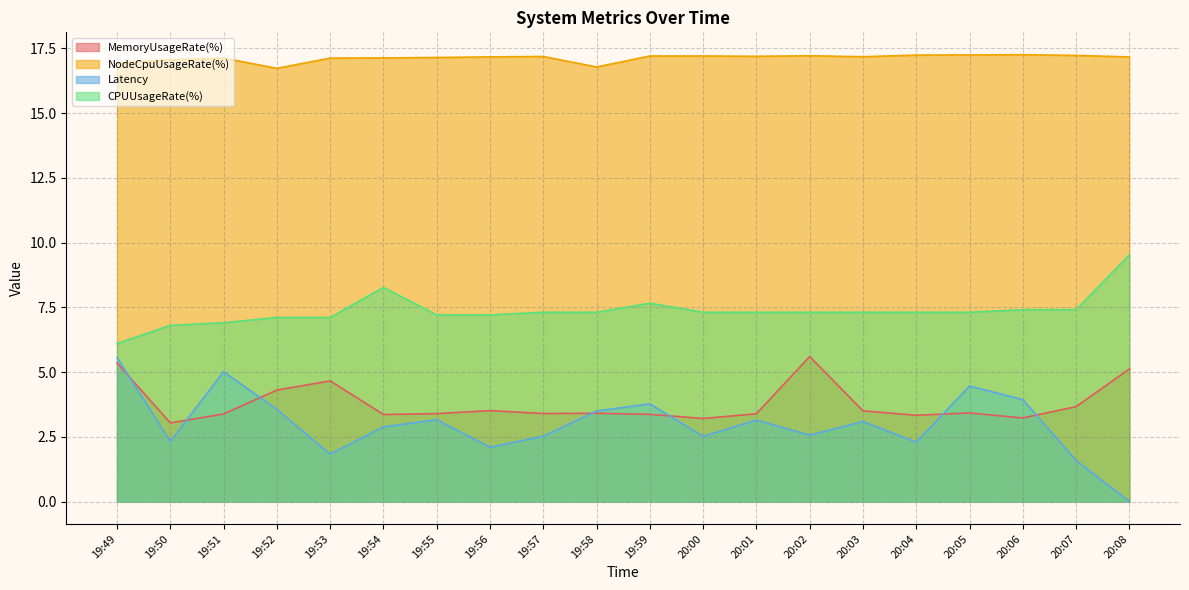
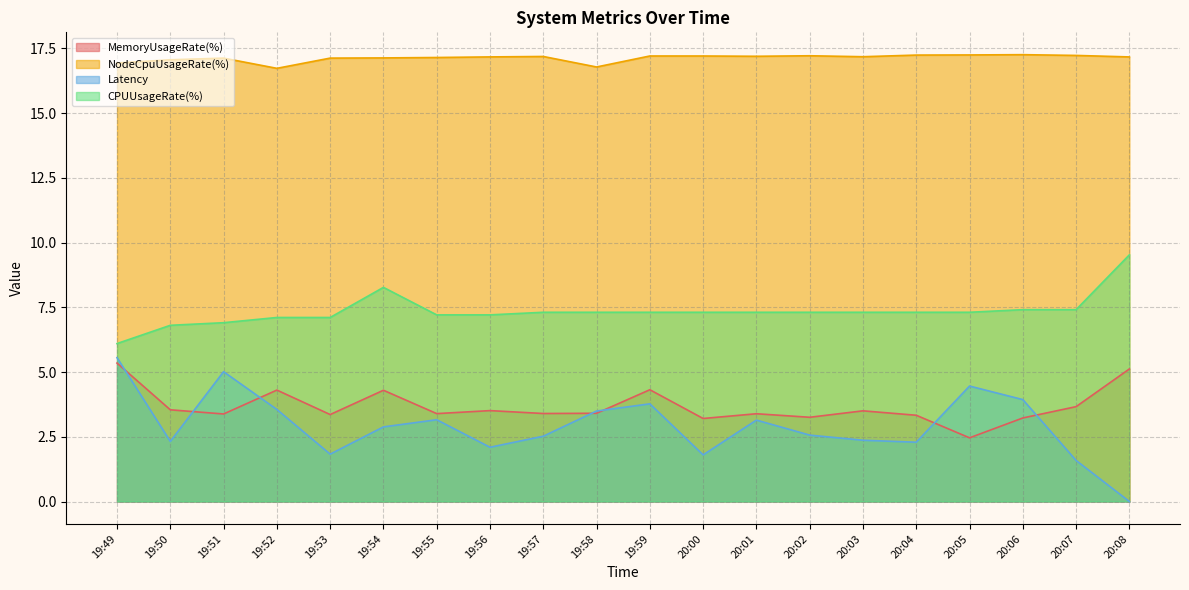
  {
    "MemoryUsageRate(%)": {
      "19:49": 5.3,
-     "19:50": 3.0,
+     "19:50": 3.5,
      "19:51": 3.4,
      "19:52": 4.3,
-     "19:53": 4.7,
-     "19:54": 3.4,
+     "19:53": 3.4,
+     "19:54": 4.3,
      "19:55": 3.4,
      "19:56": 3.5,
      "19:57": 3.4,
-     "19:59": 3.4,
+     "19:59": 4.3,
      "20:00": 3.2,
      "20:01": 3.4,
-     "20:02": 5.6,
+     "20:02": 3.3,
      "20:03": 3.5,
      "20:04": 3.3,
-     "20:05": 3.4,
+     "20:05": 2.5,
      "20:06": 3.2,
      "20:07": 3.7,
      "20:08": 5.1
    },
    "NodeCpuUsageRate(%)": {
      "19:52": 16.7,
      "19:53": 17.1,
      "19:54": 17.1,
      "19:55": 17.1,
      "19:56": 17.2,
      "19:57": 17.2,
      "19:58": 16.8,
      "19:59": 17.2,
      "20:00": 17.2,
      "20:01": 17.2,
      "20:02": 17.2,
      "20:03": 17.2,
      "20:04": 17.2,
      "20:05": 17.2,
      "20:06": 17.3,
      "20:07": 17.2,
      "20:08": 17.2
    },
    "Latency": {
      "19:49": 5.6,
      "19:50": 2.3,
      "19:51": 5.0,
      "19:52": 3.6,
      "19:53": 1.8,
      "19:54": 2.9,
      "19:55": 3.2,
      "19:56": 2.1,
      "19:57": 2.5,
      "19:59": 3.8,
-     "20:00": 2.5,
+     "20:00": 1.8,
      "20:01": 3.1,
      "20:02": 2.6,
-     "20:03": 3.1,
+     "20:03": 2.4,
      "20:04": 2.3,
      "20:05": 4.5,
      "20:06": 3.9,
      "20:07": 1.6,
      "20:08": 0.0
    },
    "CPUUsageRate(%)": {
      "19:49": 6.1,
      "19:50": 6.8,
      "19:51": 6.9,
      "19:52": 7.1,
      "19:53": 7.1,
      "19:54": 8.3,
      "19:55": 7.2,
      "19:56": 7.2,
      "19:57": 7.3,
      "19:58": 7.3,
-     "19:59": 7.7,
+     "19:59": 7.3,
      "20:00": 7.3,
      "20:01": 7.3,
      "20:02": 7.3,
      "20:03": 7.3,
      "20:04": 7.3,
      "20:05": 7.3,
      "20:06": 7.4,
      "20:07": 7.4,
      "20:08": 9.5
    }
  }
